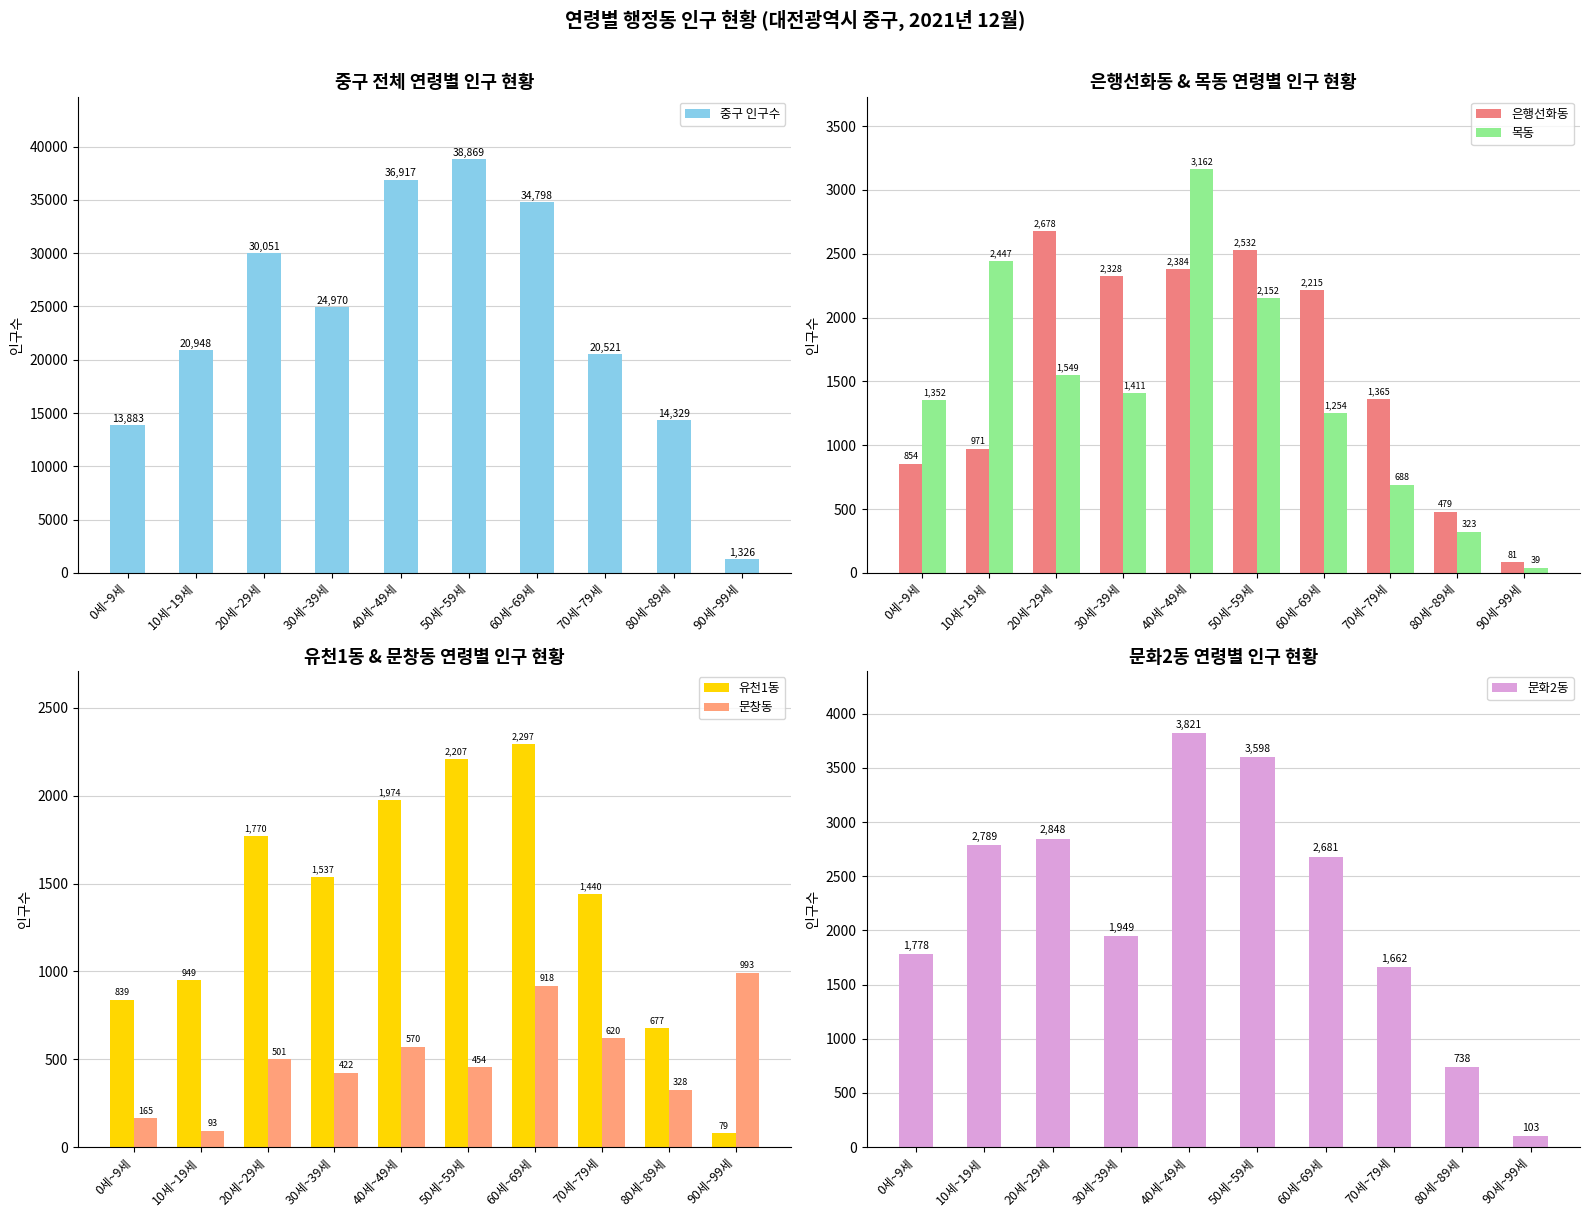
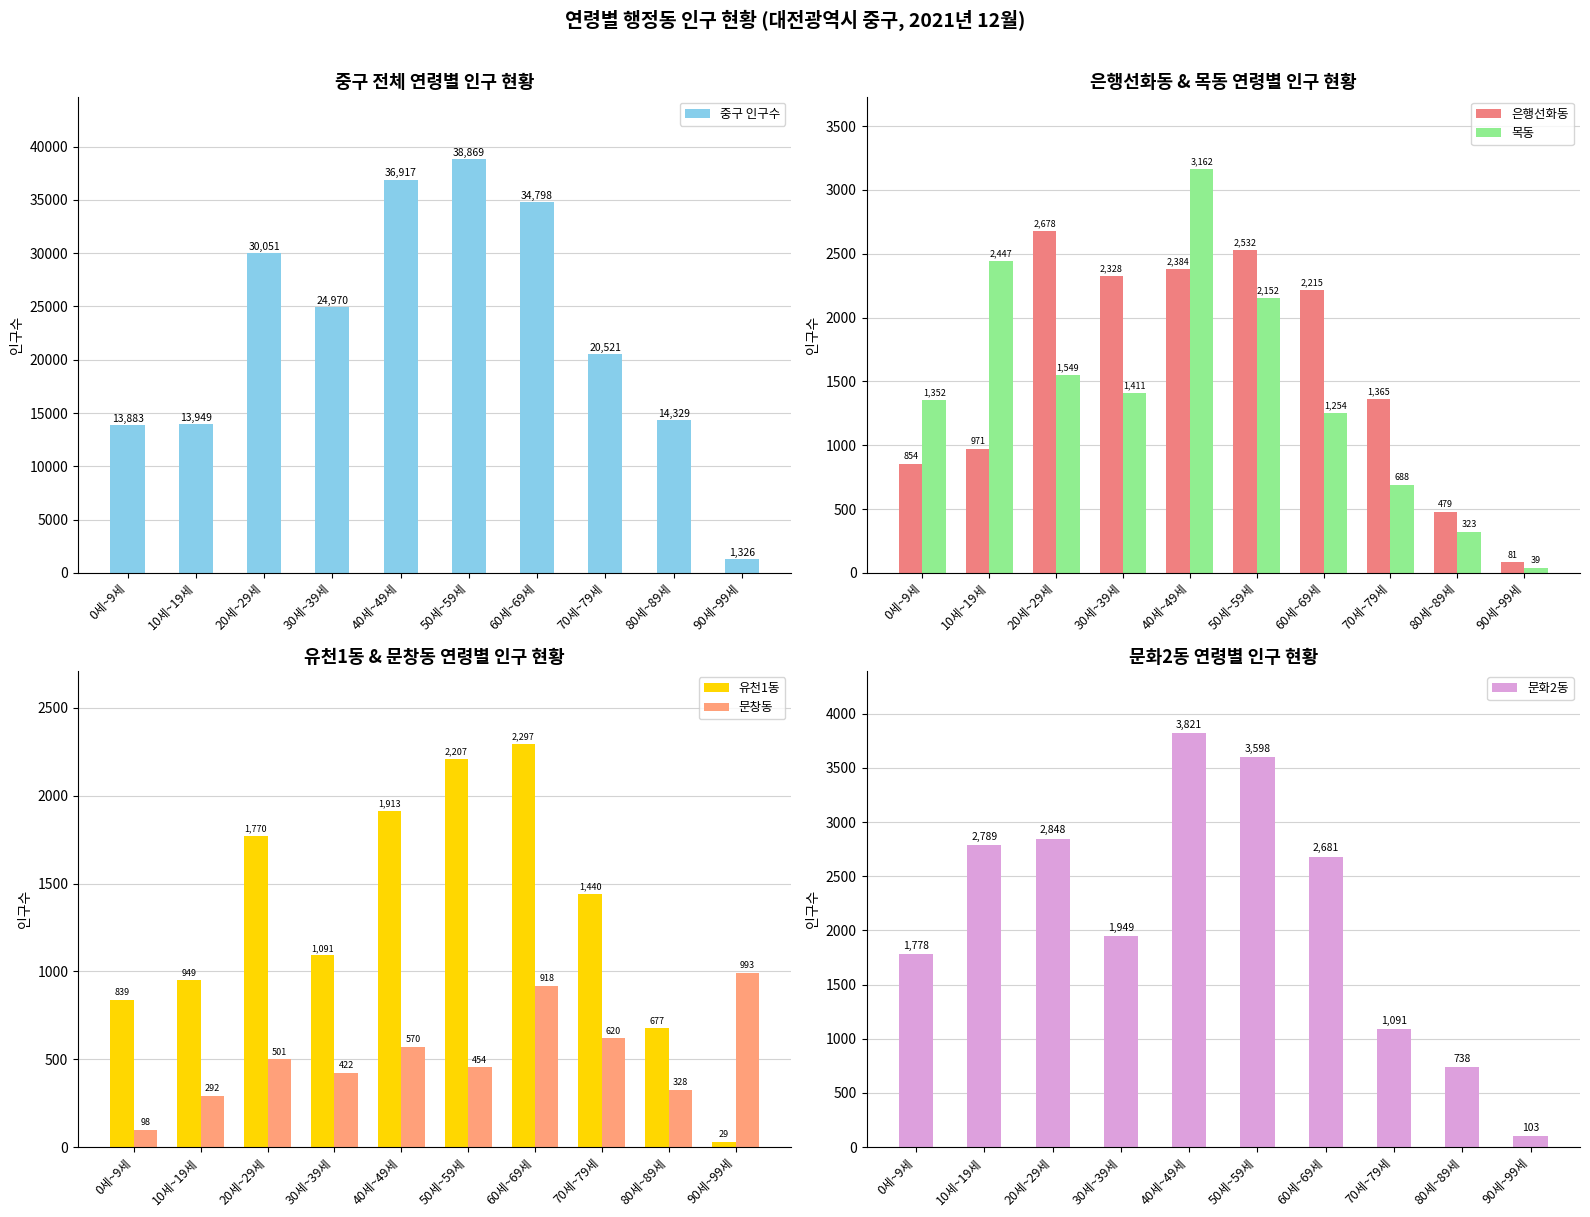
  {
    "중구 전체 연령별 인구 현황": {
      "0세~9세": "13,883",
-     "10세~19세": "20,948",
+     "10세~19세": "13,949",
      "20세~29세": "30,051",
      "30세~39세": "24,970",
      "40세~49세": "36,917",
      "50세~59세": "38,869",
      "60세~69세": "34,798",
      "70세~79세": "20,521",
      "80세~89세": "14,329",
      "90세~99세": "1,326"
    },
    "은행선화동 & 목동 연령별 인구 현황": {
      "은행선화동": {
        "0세~9세": "854",
        "10세~19세": "971",
        "20세~29세": "2,678",
        "30세~39세": "2,328",
        "40세~49세": "2,384",
        "50세~59세": "2,532",
        "60세~69세": "2,215",
        "70세~79세": "1,365",
        "80세~89세": "479",
        "90세~99세": "81"
      },
      "목동": {
        "0세~9세": "1,352",
        "10세~19세": "2,447",
        "20세~29세": "1,549",
        "30세~39세": "1,411",
        "40세~49세": "3,162",
        "50세~59세": "2,152",
        "60세~69세": "1,254",
        "70세~79세": "688",
        "80세~89세": "323",
        "90세~99세": "39"
      }
    },
    "유천1동 & 문창동 연령별 인구 현황": {
      "유천1동": {
        "0세~9세": "839",
        "10세~19세": "949",
        "20세~29세": "1,770",
-       "30세~39세": "1,537",
-       "40세~49세": "1,974",
+       "30세~39세": "1,091",
+       "40세~49세": "1,913",
        "50세~59세": "2,207",
        "60세~69세": "2,297",
        "70세~79세": "1,440",
        "80세~89세": "677",
-       "90세~99세": "79"
+       "90세~99세": "29"
      },
      "문창동": {
-       "0세~9세": "165",
-       "10세~19세": "93",
+       "0세~9세": "98",
+       "10세~19세": "292",
        "20세~29세": "501",
        "30세~39세": "422",
        "40세~49세": "570",
        "50세~59세": "454",
        "60세~69세": "918",
        "70세~79세": "620",
        "80세~89세": "328",
        "90세~99세": "993"
      }
    },
    "문화2동 연령별 인구 현황": {
      "0세~9세": "1,778",
      "10세~19세": "2,789",
      "20세~29세": "2,848",
      "30세~39세": "1,949",
      "40세~49세": "3,821",
      "50세~59세": "3,598",
      "60세~69세": "2,681",
-     "70세~79세": "1,662",
+     "70세~79세": "1,091",
      "80세~89세": "738",
      "90세~99세": "103"
    }
  }
